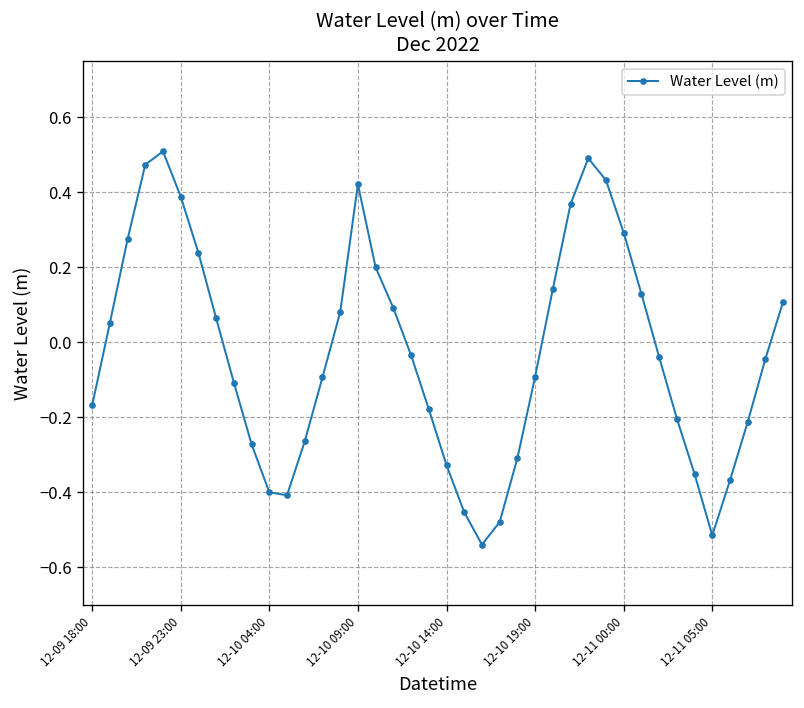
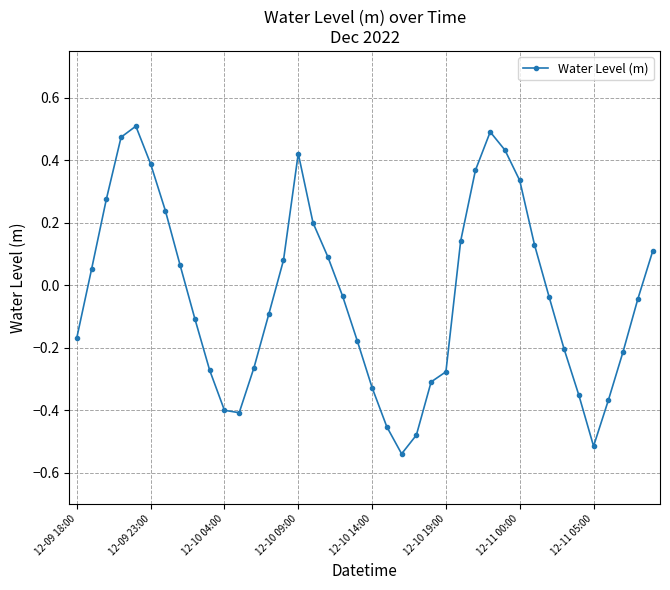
  {
    "12-09 18:00": -0.17,
    "12-09 23:00": 0.39,
    "12-10 04:00": -0.40,
    "12-10 09:00": 0.42,
    "12-10 14:00": -0.33,
-   "12-10 19:00": -0.09,
-   "12-11 00:00": 0.29,
+   "12-10 19:00": -0.28,
+   "12-11 00:00": 0.34,
    "12-11 05:00": -0.52
  }
